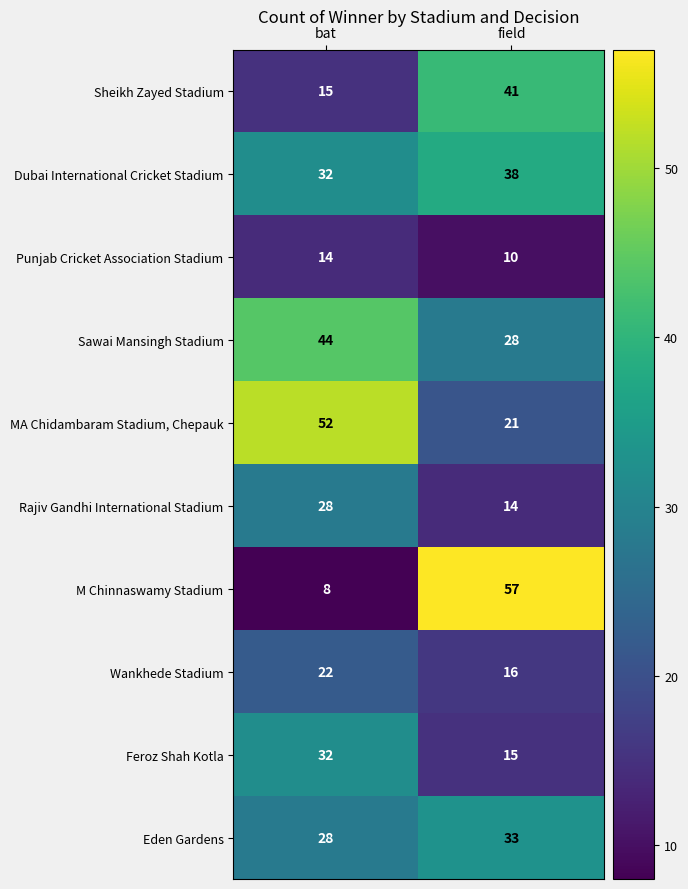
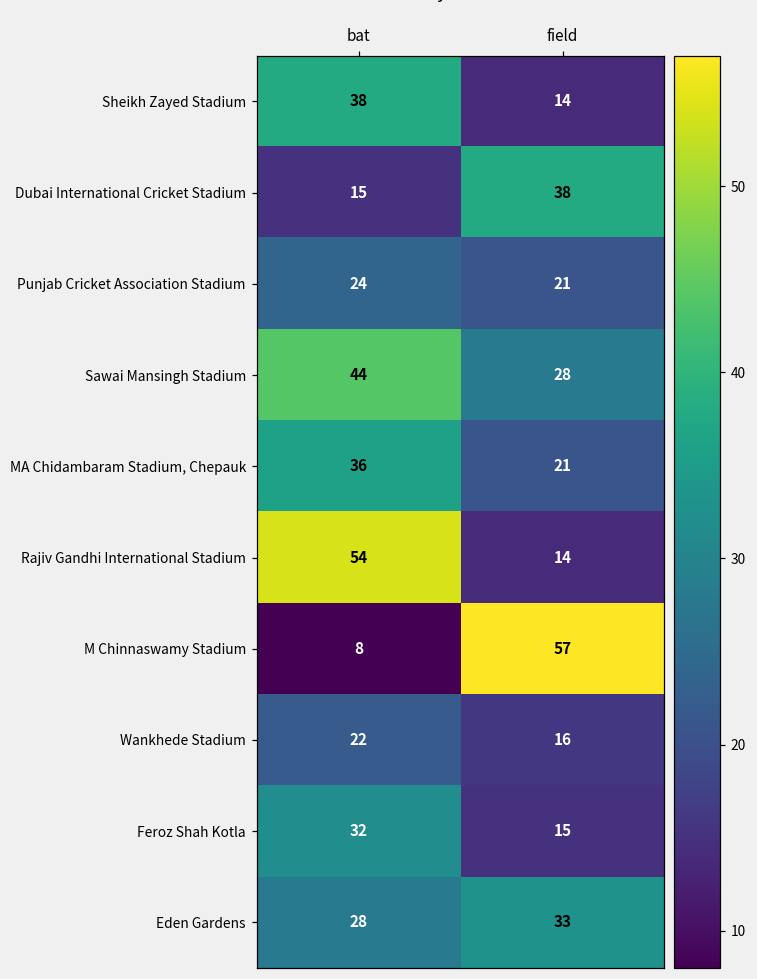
  {
    "Sheikh Zayed Stadium": {
-     "bat": 15,
-     "field": 41
+     "bat": 38,
+     "field": 14
    },
    "Dubai International Cricket Stadium": {
-     "bat": 32,
+     "bat": 15,
      "field": 38
    },
    "Punjab Cricket Association Stadium": {
-     "bat": 14,
-     "field": 10
+     "bat": 24,
+     "field": 21
    },
    "Sawai Mansingh Stadium": {
      "bat": 44,
      "field": 28
    },
    "MA Chidambaram Stadium, Chepauk": {
-     "bat": 52,
+     "bat": 36,
      "field": 21
    },
    "Rajiv Gandhi International Stadium": {
-     "bat": 28,
+     "bat": 54,
      "field": 14
    },
    "M Chinnaswamy Stadium": {
      "bat": 8,
      "field": 57
    },
    "Wankhede Stadium": {
      "bat": 22,
      "field": 16
    },
    "Feroz Shah Kotla": {
      "bat": 32,
      "field": 15
    },
    "Eden Gardens": {
      "bat": 28,
      "field": 33
    }
  }
